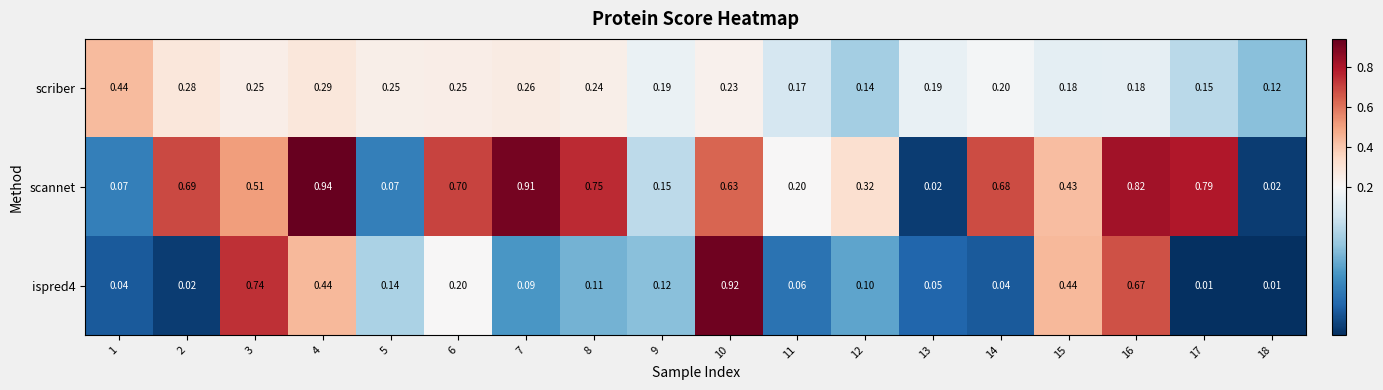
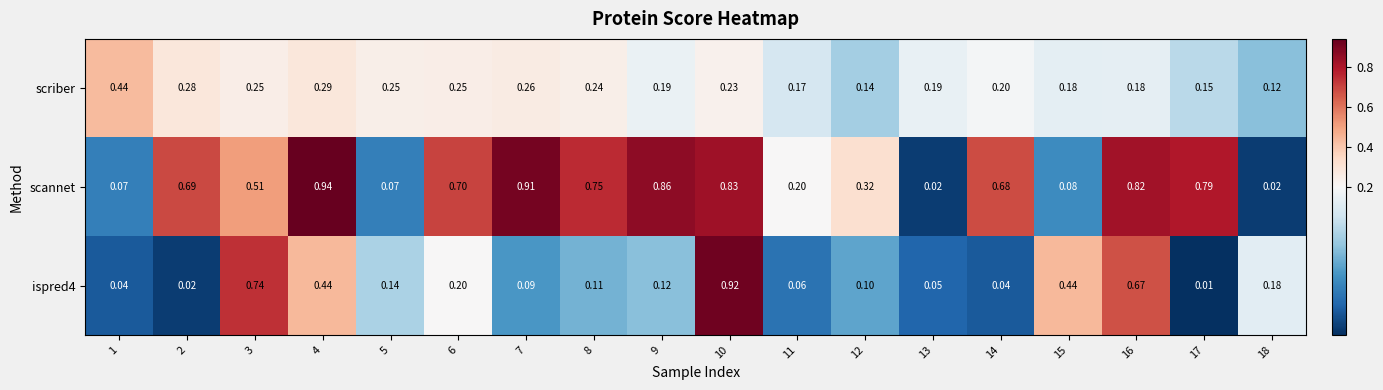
  {
    "scriber": {
      "1": 0.44,
      "2": 0.28,
      "3": 0.25,
      "4": 0.29,
      "5": 0.25,
      "6": 0.25,
      "7": 0.26,
      "8": 0.24,
      "9": 0.19,
      "10": 0.23,
      "11": 0.17,
      "12": 0.14,
      "13": 0.19,
      "14": 0.20,
      "15": 0.18,
      "16": 0.18,
      "17": 0.15,
      "18": 0.12
    },
    "scannet": {
      "1": 0.07,
      "2": 0.69,
      "3": 0.51,
      "4": 0.94,
      "5": 0.07,
      "6": 0.70,
      "7": 0.91,
      "8": 0.75,
-     "9": 0.15,
-     "10": 0.63,
+     "9": 0.86,
+     "10": 0.83,
      "11": 0.20,
      "12": 0.32,
      "13": 0.02,
      "14": 0.68,
-     "15": 0.43,
+     "15": 0.08,
      "16": 0.82,
      "17": 0.79,
      "18": 0.02
    },
    "ispred4": {
      "1": 0.04,
      "2": 0.02,
      "3": 0.74,
      "4": 0.44,
      "5": 0.14,
      "6": 0.20,
      "7": 0.09,
      "8": 0.11,
      "9": 0.12,
      "10": 0.92,
      "11": 0.06,
      "12": 0.10,
      "13": 0.05,
      "14": 0.04,
      "15": 0.44,
      "16": 0.67,
      "17": 0.01,
-     "18": 0.01
+     "18": 0.18
    }
  }
